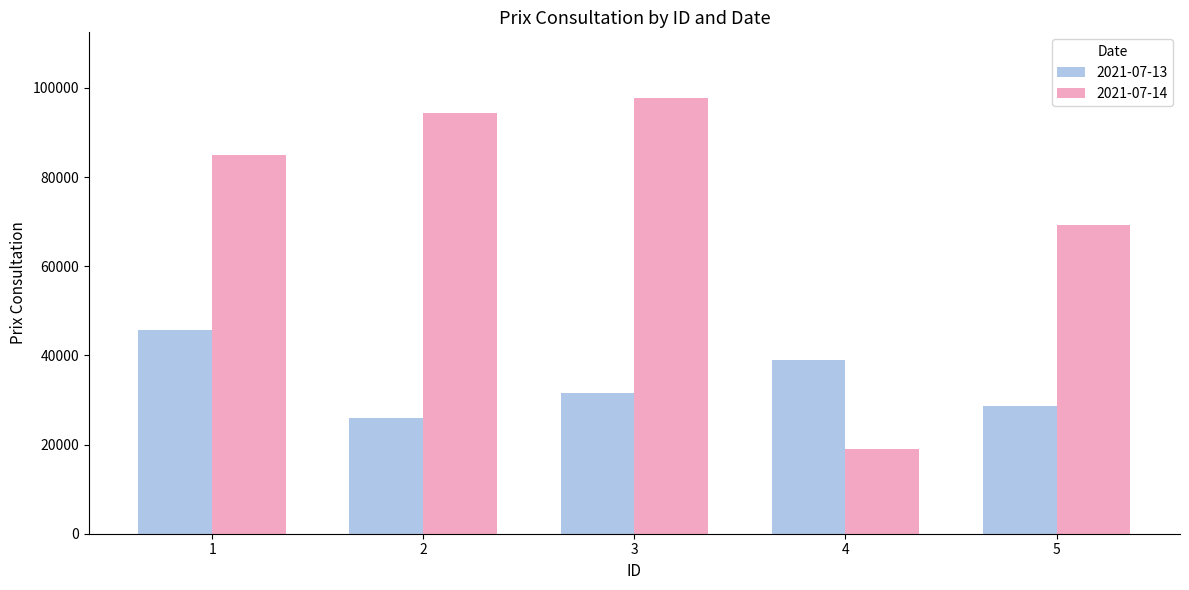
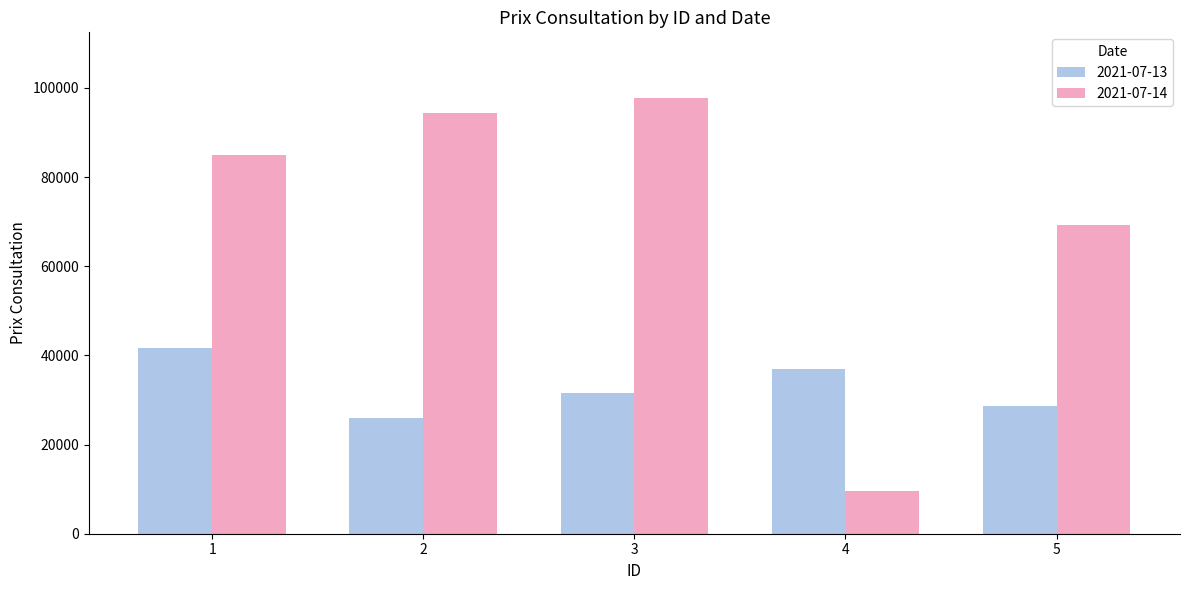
  {
    "2021-07-13": {
-     "1": 46000,
+     "1": 42000,
      "2": 26000,
      "3": 31000,
-     "4": 39000,
+     "4": 37000,
      "5": 29000
    },
    "2021-07-14": {
      "1": 85000,
      "2": 94000,
      "3": 98000,
-     "4": 19000,
+     "4": 10000,
      "5": 69000
    }
  }
